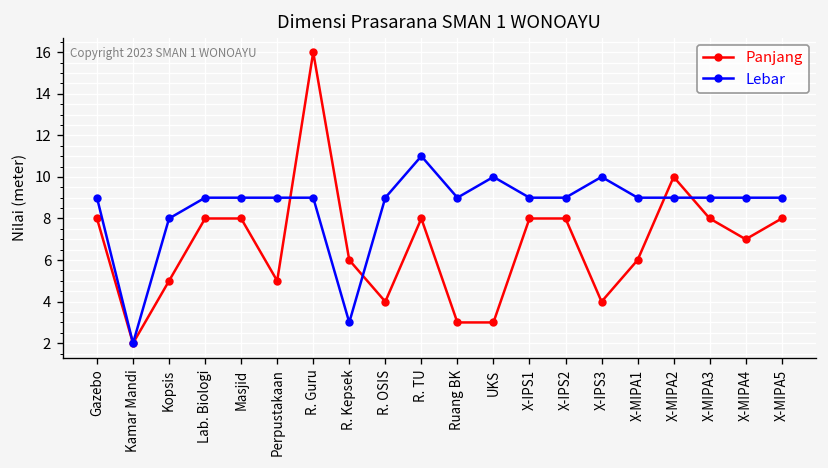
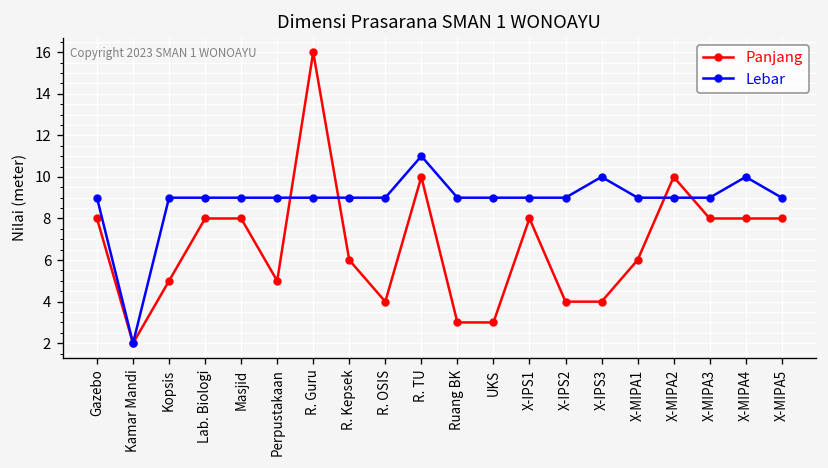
  {
    "Panjang": {
      "Gazebo": 8,
      "Kopsis": 5,
      "Lab. Biologi": 8,
      "Masjid": 8,
      "Perpustakaan": 5,
      "R. Guru": 16,
      "R. Kepsek": 6,
      "R. OSIS": 4,
-     "R. TU": 8,
+     "R. TU": 10,
      "Ruang BK": 3,
      "UKS": 3,
      "X-IPS1": 8,
-     "X-IPS2": 8,
+     "X-IPS2": 4,
      "X-IPS3": 4,
      "X-MIPA1": 6,
      "X-MIPA2": 10,
      "X-MIPA3": 8,
-     "X-MIPA4": 7,
+     "X-MIPA4": 8,
      "X-MIPA5": 8
    },
    "Lebar": {
      "Gazebo": 9,
-     "Kopsis": 8,
+     "Kopsis": 9,
      "Lab. Biologi": 9,
      "Masjid": 9,
      "Perpustakaan": 9,
      "R. Guru": 9,
-     "R. Kepsek": 3,
+     "R. Kepsek": 9,
      "R. OSIS": 9,
      "R. TU": 11,
      "Ruang BK": 9,
-     "UKS": 10,
+     "UKS": 9,
      "X-IPS1": 9,
      "X-IPS2": 9,
      "X-IPS3": 10,
      "X-MIPA1": 9,
      "X-MIPA2": 9,
      "X-MIPA3": 9,
-     "X-MIPA4": 9,
+     "X-MIPA4": 10,
      "X-MIPA5": 9
    }
  }
